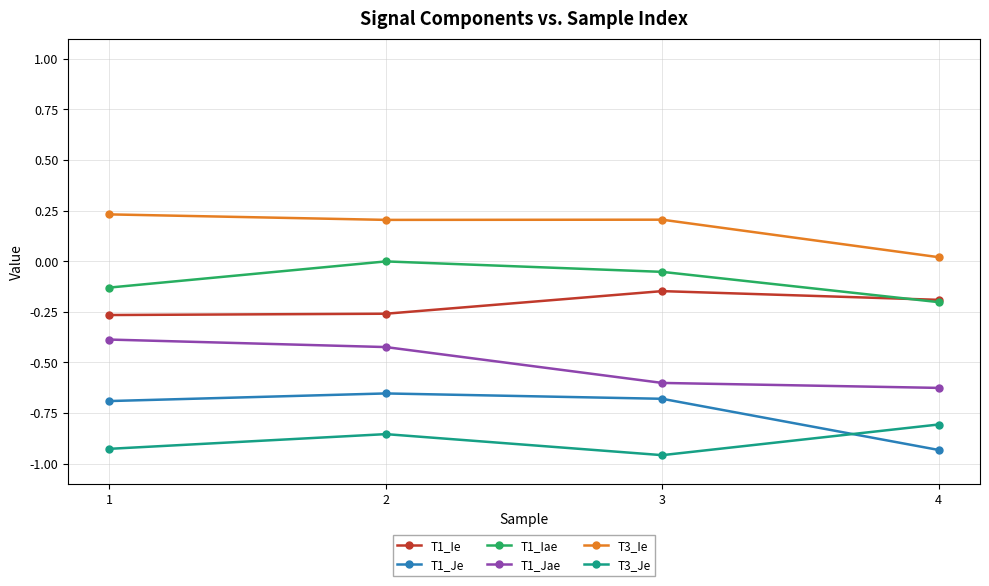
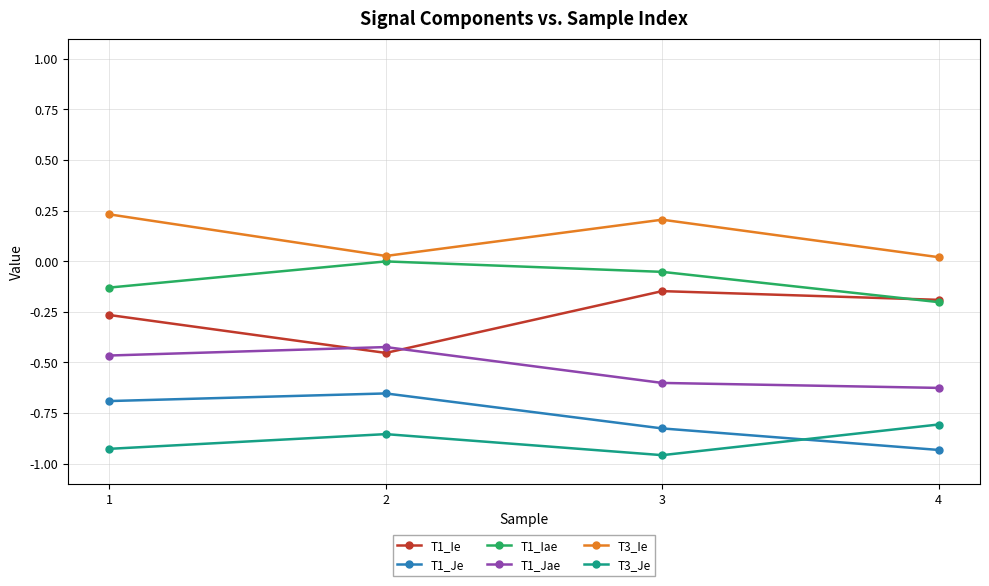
  {
    "T1_Ie": {
      "1": -0.27,
-     "2": -0.26,
+     "2": -0.45,
      "3": -0.15
    },
    "T1_Je": {
      "1": -0.69,
      "2": -0.65,
-     "3": -0.68,
+     "3": -0.83,
      "4": -0.93
    },
    "T1_Jae": {
-     "1": -0.39,
+     "1": -0.47,
      "2": -0.42,
      "3": -0.60,
      "4": -0.63
    },
    "T3_Ie": {
      "1": 0.23,
-     "2": 0.20,
+     "2": 0.03,
      "3": 0.21,
      "4": 0.02
    }
  }
